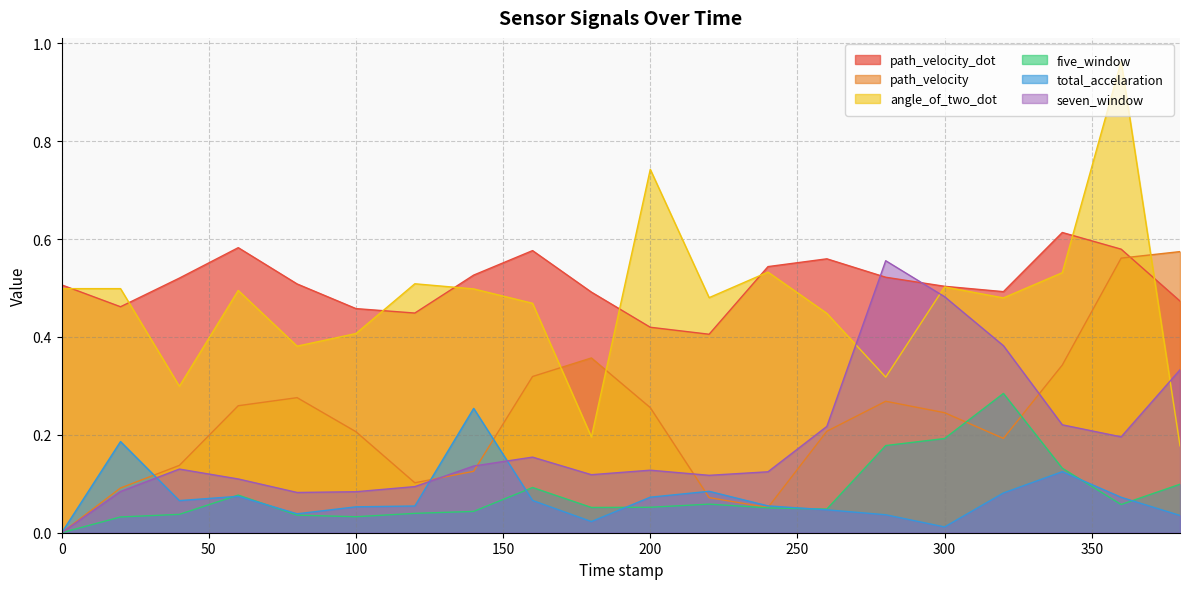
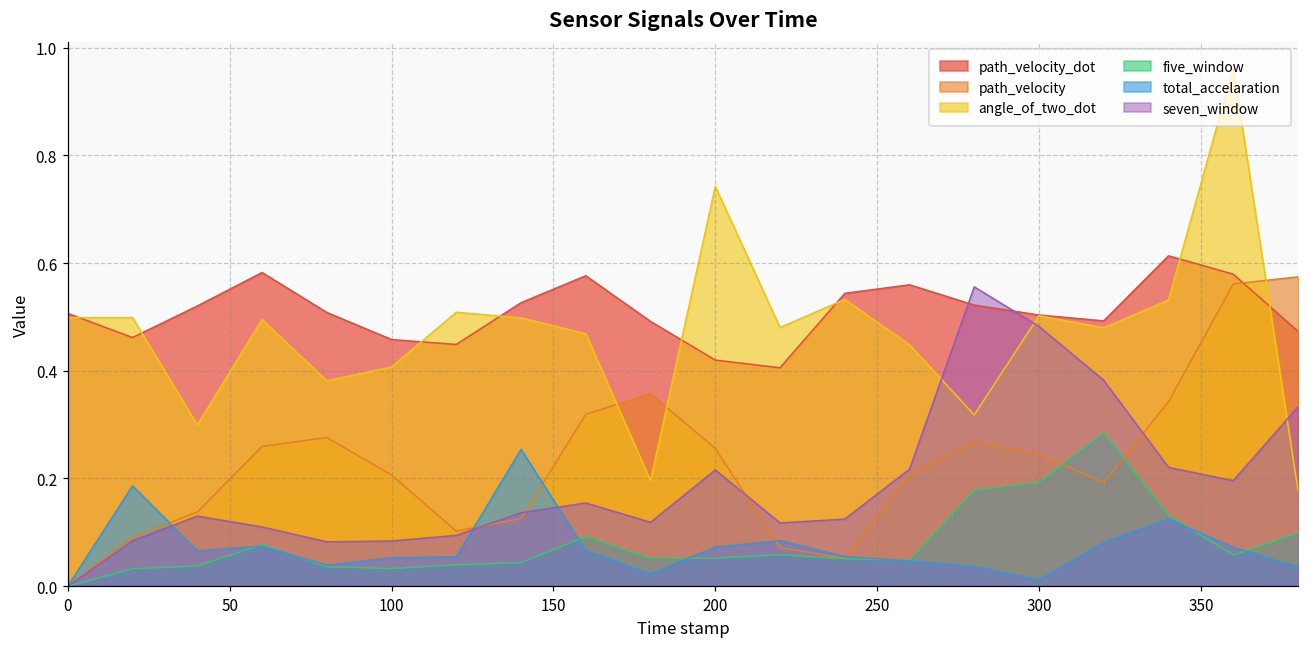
  {
    "angle_of_two_dot": {
      "0": 0.50,
      "100": 0.41,
      "200": 0.74
    },
    "five_window": {
      "100": 0.03,
      "200": 0.05,
      "300": 0.19
    },
    "total_accelaration": {
      "100": 0.05,
      "200": 0.07,
      "300": 0.01
    },
    "seven_window": {
      "100": 0.08,
-     "200": 0.13,
+     "200": 0.22,
      "300": 0.48
    }
  }
